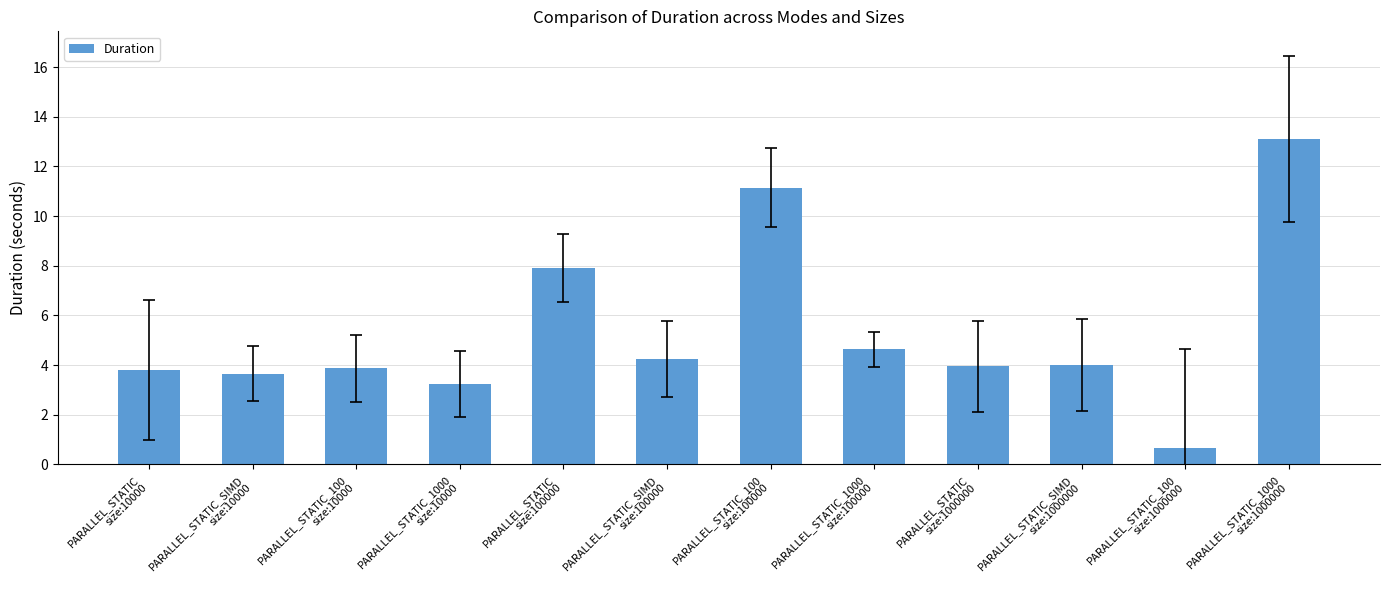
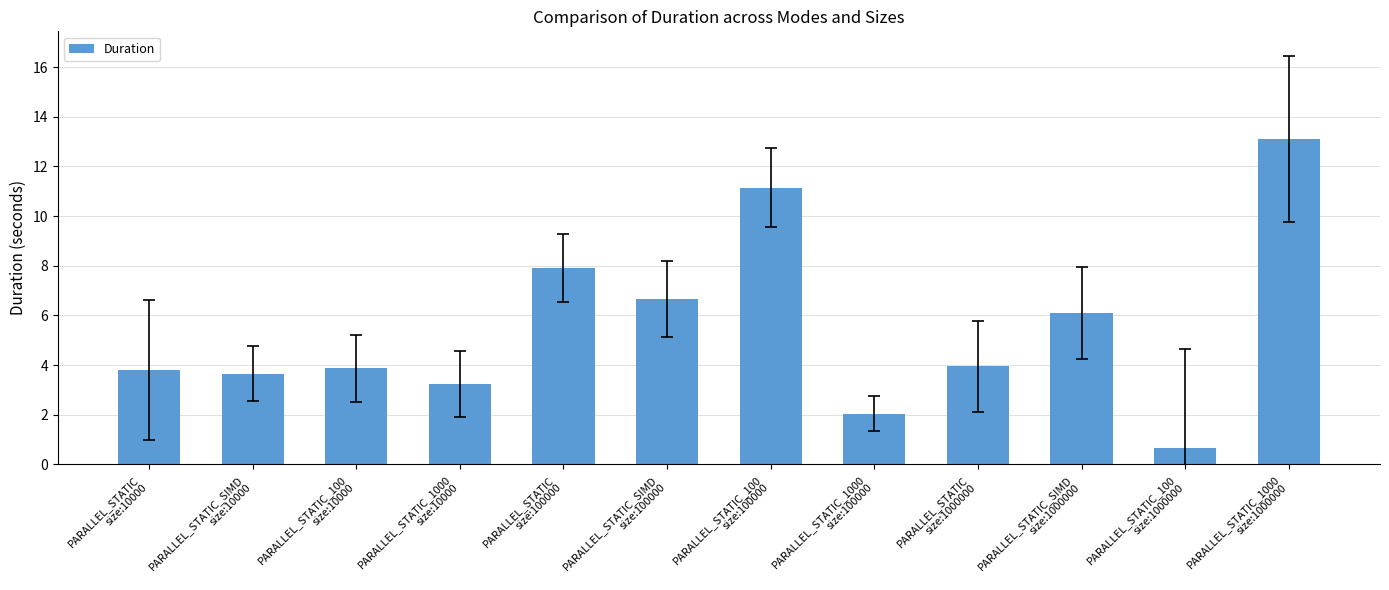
  {
    "Duration": {
      "PARALLEL_STATIC size:10000": 3.8,
      "PARALLEL_STATIC_SIMD size:10000": 3.7,
      "PARALLEL_STATIC_100 size:10000": 3.9,
      "PARALLEL_STATIC_1000 size:10000": 3.2,
      "PARALLEL_STATIC size:100000": 7.9,
-     "PARALLEL_STATIC_SIMD size:100000": 4.3,
+     "PARALLEL_STATIC_SIMD size:100000": 6.7,
      "PARALLEL_STATIC_100 size:100000": 11.1,
-     "PARALLEL_STATIC_1000 size:100000": 4.6,
+     "PARALLEL_STATIC_1000 size:100000": 2.0,
      "PARALLEL_STATIC size:1000000": 4.0,
-     "PARALLEL_STATIC_SIMD size:1000000": 4.0,
+     "PARALLEL_STATIC_SIMD size:1000000": 6.1,
      "PARALLEL_STATIC_100 size:1000000": 0.7,
      "PARALLEL_STATIC_1000 size:1000000": 13.1
    }
  }
